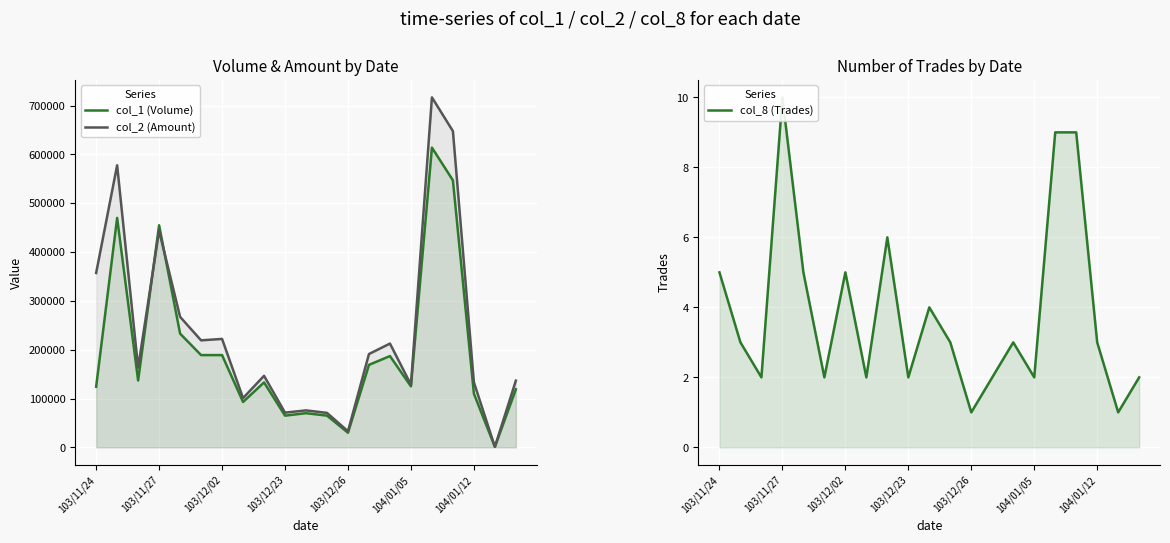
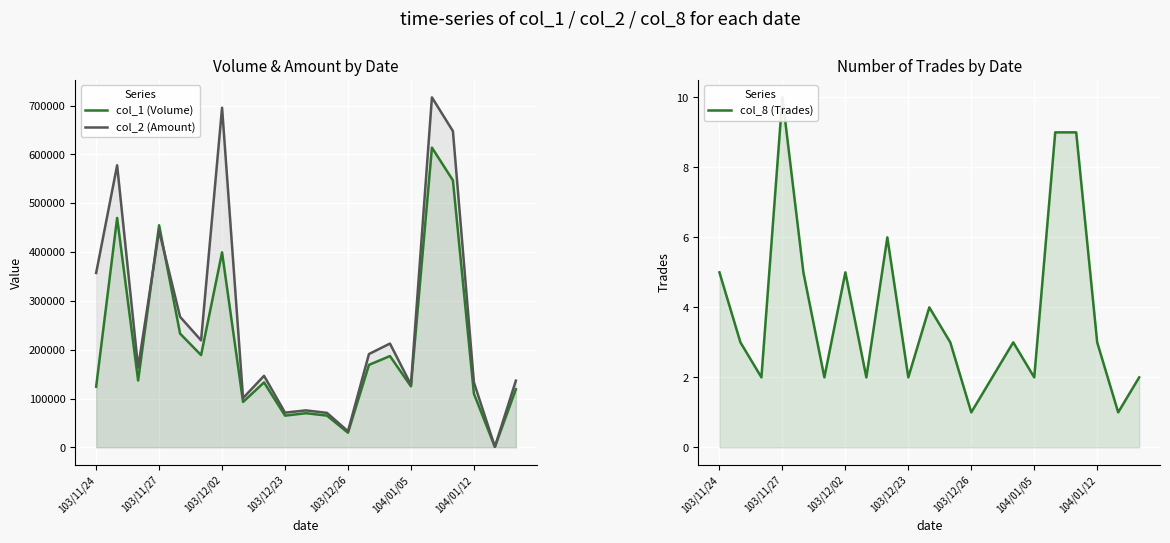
  {
    "Volume & Amount by Date": {
      "col_1 (Volume)": {
        "103/11/24": 120000,
        "103/11/27": 450000,
-       "103/12/02": 190000,
+       "103/12/02": 400000,
        "103/12/23": 70000,
        "104/01/12": 110000
      },
      "col_2 (Amount)": {
        "103/11/24": 360000,
        "103/11/27": 440000,
-       "103/12/02": 220000,
+       "103/12/02": 700000,
        "103/12/23": 70000,
        "104/01/12": 130000
      }
    },
    "Number of Trades by Date": {
      "103/11/24": 5.0,
      "103/12/02": 5.0,
      "103/12/23": 2.0,
      "103/12/26": 1.0,
      "104/01/05": 2.0,
      "104/01/12": 3.0
    }
  }
